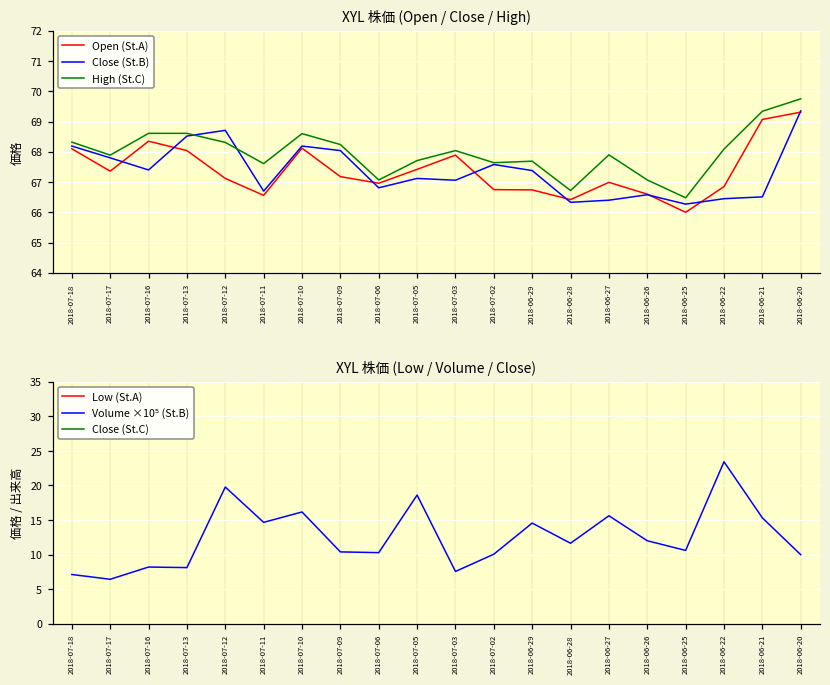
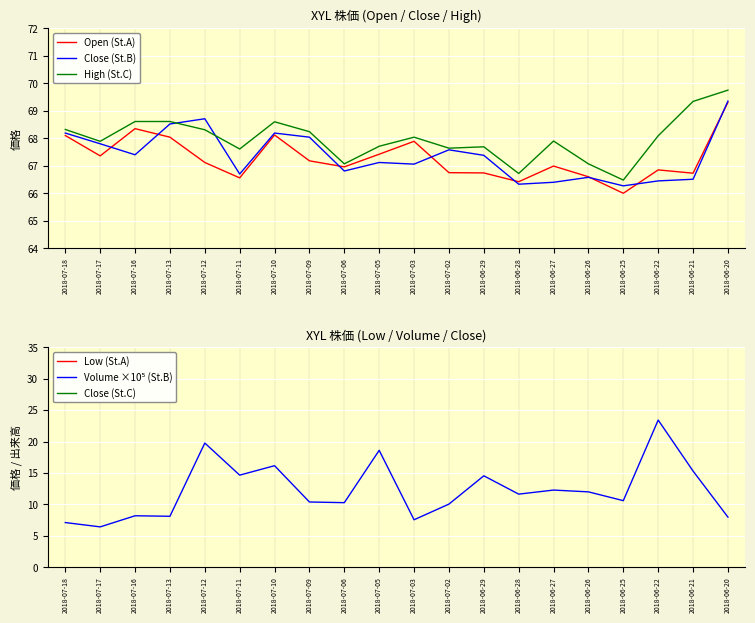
  {
    "XYL 株価 (Open / Close / High)": {
      "Open (St.A)": {
        "2018-07-17": 67.4,
        "2018-07-16": 68.4,
        "2018-07-13": 68.0,
        "2018-07-12": 67.1,
        "2018-07-11": 66.6,
        "2018-07-09": 67.2,
        "2018-07-06": 67.0,
        "2018-07-05": 67.4,
        "2018-07-03": 67.9,
        "2018-07-02": 66.8,
        "2018-06-29": 66.7,
        "2018-06-27": 67.0,
        "2018-06-25": 66.0,
        "2018-06-22": 66.9,
-       "2018-06-21": 69.1
+       "2018-06-21": 66.7
      },
      "Close (St.B)": {
        "2018-07-16": 67.4,
        "2018-07-12": 68.7,
        "2018-07-11": 66.7,
        "2018-07-09": 68.0,
        "2018-07-06": 66.8,
        "2018-07-05": 67.1,
        "2018-07-03": 67.1,
        "2018-06-29": 67.4,
        "2018-06-27": 66.4,
        "2018-06-25": 66.3,
        "2018-06-22": 66.5,
        "2018-06-21": 66.5
      },
      "High (St.C)": {
        "2018-07-18": 68.3,
        "2018-07-16": 68.6,
        "2018-07-12": 68.3,
        "2018-07-11": 67.6,
        "2018-07-10": 68.6,
        "2018-07-09": 68.2,
        "2018-07-06": 67.1,
        "2018-07-05": 67.7,
        "2018-07-03": 68.0,
        "2018-06-29": 67.7,
        "2018-06-28": 66.7,
        "2018-06-27": 67.9,
        "2018-06-26": 67.1,
        "2018-06-25": 66.5,
        "2018-06-22": 68.1,
        "2018-06-21": 69.3,
        "2018-06-20": 69.8
      }
    },
    "XYL 株価 (Low / Volume / Close)": {
      "Volume ×10⁵ (St.B)": {
        "2018-07-18": 7,
        "2018-07-17": 6,
        "2018-07-16": 8,
        "2018-07-13": 8,
        "2018-07-12": 20,
        "2018-07-11": 15,
        "2018-07-10": 16,
        "2018-07-09": 10,
        "2018-07-06": 10,
        "2018-07-05": 19,
        "2018-07-03": 8,
        "2018-07-02": 10,
        "2018-06-29": 15,
        "2018-06-28": 12,
-       "2018-06-27": 16,
+       "2018-06-27": 12,
        "2018-06-26": 12,
        "2018-06-25": 11,
        "2018-06-22": 23,
        "2018-06-21": 15,
-       "2018-06-20": 10
+       "2018-06-20": 8
      }
    }
  }
